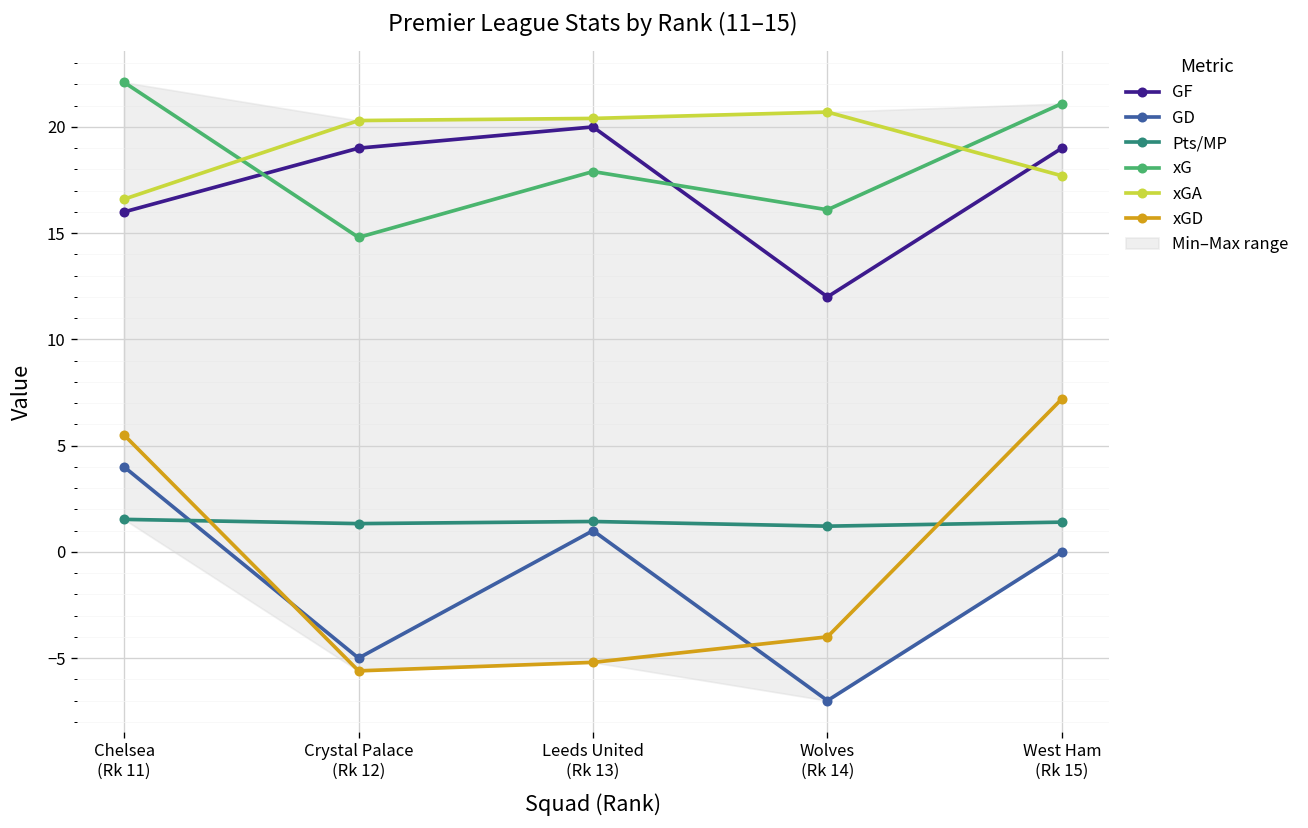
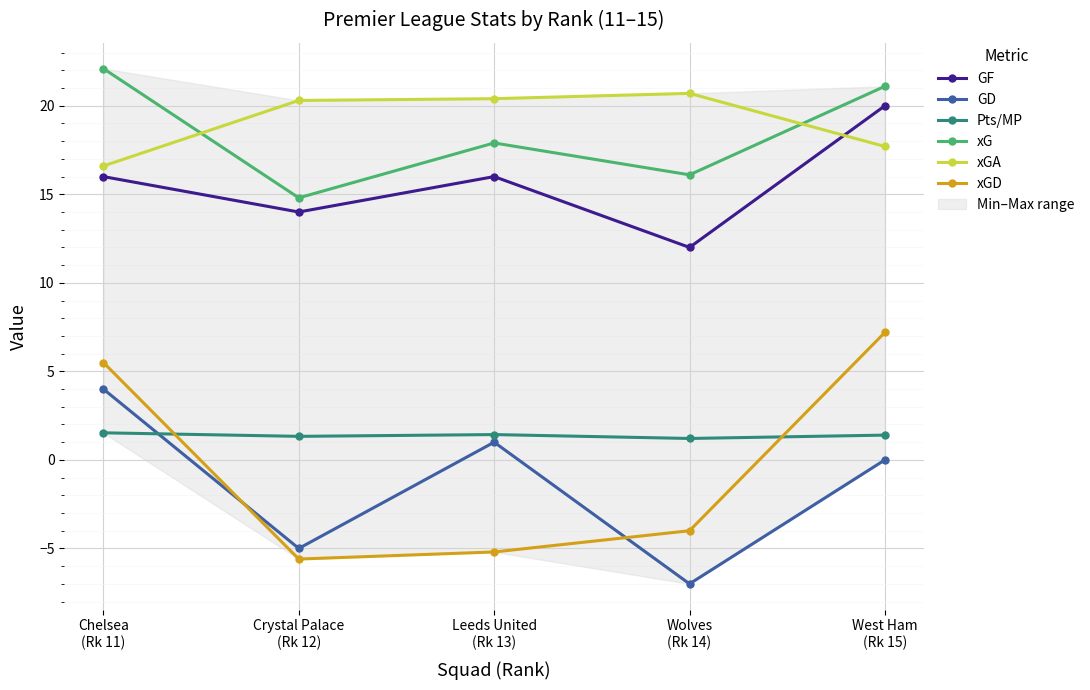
  {
    "GF": {
      "Chelsea (Rk 11)": 16,
-     "Crystal Palace (Rk 12)": 19,
-     "Leeds United (Rk 13)": 20,
+     "Crystal Palace (Rk 12)": 14,
+     "Leeds United (Rk 13)": 16,
      "Wolves (Rk 14)": 12,
-     "West Ham (Rk 15)": 19
+     "West Ham (Rk 15)": 20
    },
    "GD": {
      "Chelsea (Rk 11)": 4,
      "Crystal Palace (Rk 12)": -5,
      "Leeds United (Rk 13)": 1,
      "Wolves (Rk 14)": -7,
      "West Ham (Rk 15)": 0
    },
    "xGA": {
      "Chelsea (Rk 11)": 16.6,
      "West Ham (Rk 15)": 17.7
    },
    "xGD": {
      "Chelsea (Rk 11)": 5.5,
      "Crystal Palace (Rk 12)": -5.6,
      "Leeds United (Rk 13)": -5.2,
      "Wolves (Rk 14)": -4,
      "West Ham (Rk 15)": 7.2
    }
  }
